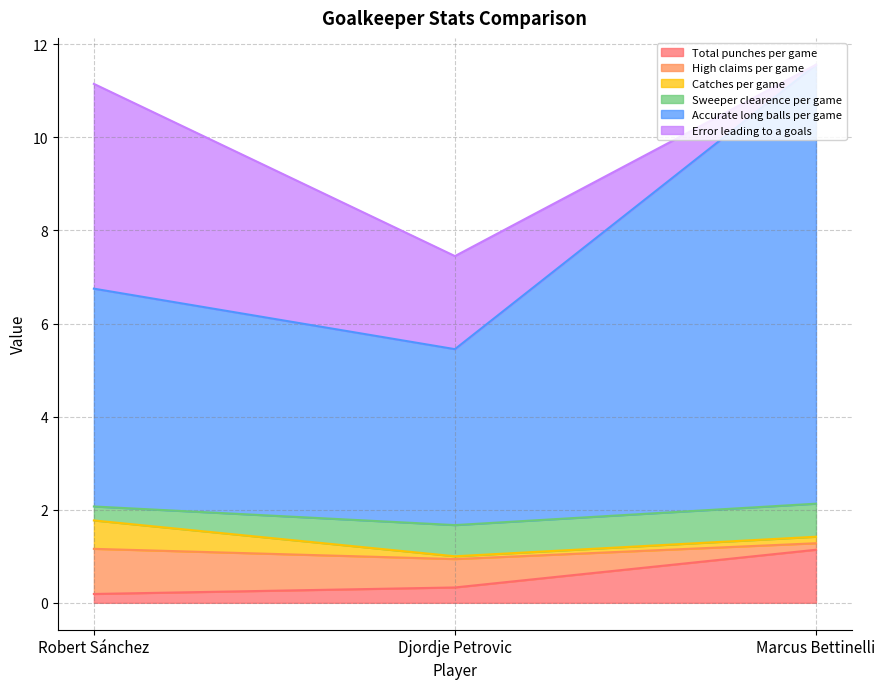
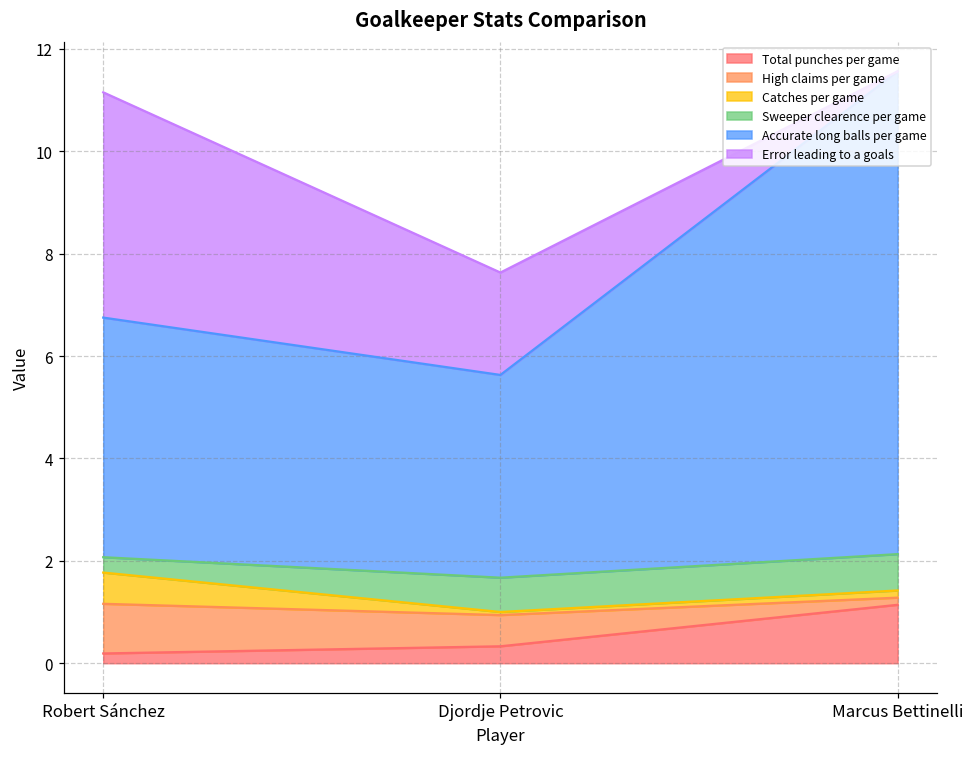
  {
    "Catches per game": {
      "Robert Sánchez": 0.6,
      "Djordje Petrovic": 0.1,
      "Marcus Bettinelli": 0.1
    },
    "Sweeper clearence per game": {
      "Robert Sánchez": 0.3,
      "Djordje Petrovic": 0.7,
      "Marcus Bettinelli": 0.7
    },
    "Accurate long balls per game": {
      "Robert Sánchez": 4.7,
-     "Djordje Petrovic": 3.8
+     "Djordje Petrovic": 4.0
    },
    "Error leading to a goals": {
      "Robert Sánchez": 4.4,
      "Djordje Petrovic": 2.0
    }
  }
